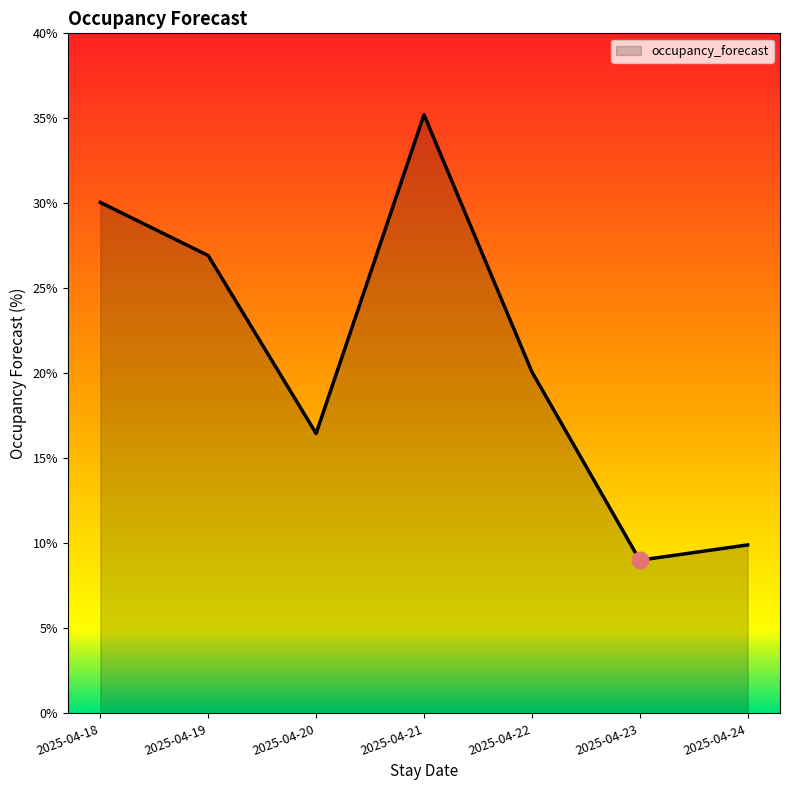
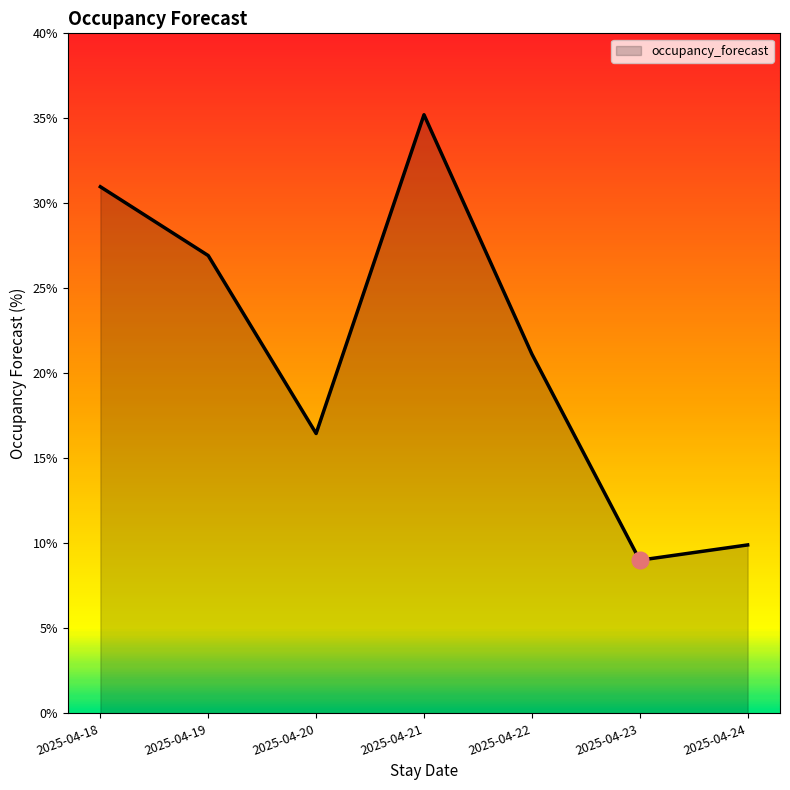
  {
    "occupancy_forecast": {
-     "2025-04-18": "30.1%",
+     "2025-04-18": "31.0%",
      "2025-04-19": "26.9%",
      "2025-04-20": "16.5%",
      "2025-04-21": "35.2%",
-     "2025-04-22": "20.1%",
+     "2025-04-22": "21.1%",
      "2025-04-24": "9.9%"
    }
  }
